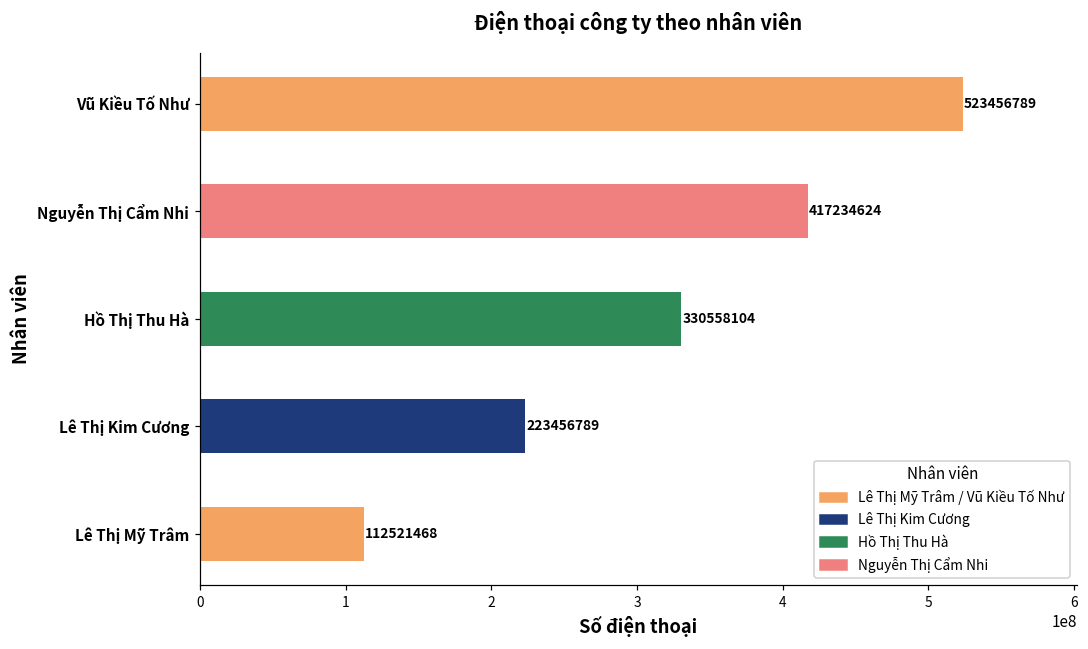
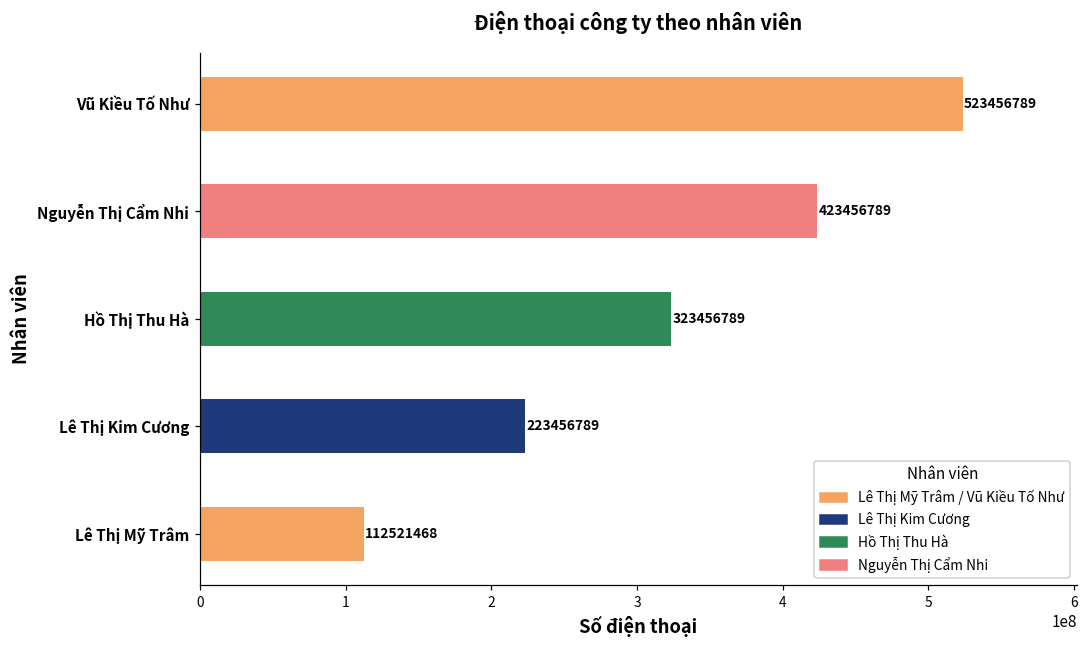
  {
    "Vũ Kiều Tố Như": 523456789,
-   "Nguyễn Thị Cẩm Nhi": 417234624,
-   "Hồ Thị Thu Hà": 330558104,
+   "Nguyễn Thị Cẩm Nhi": 423456789,
+   "Hồ Thị Thu Hà": 323456789,
    "Lê Thị Kim Cương": 223456789,
    "Lê Thị Mỹ Trâm": 112521468
  }
